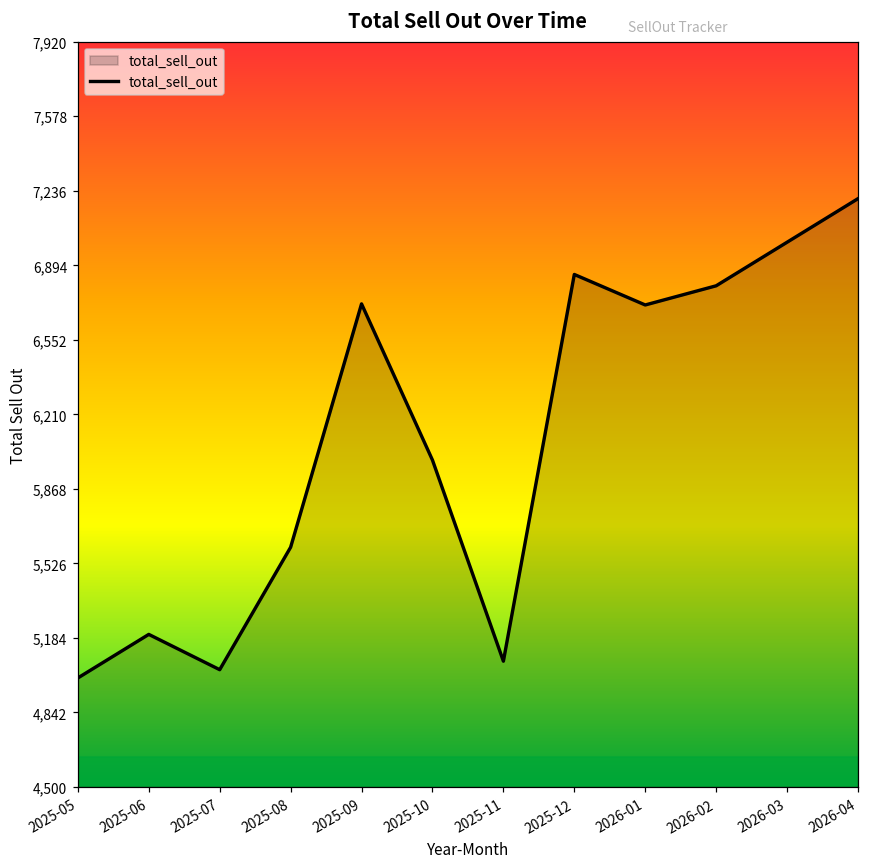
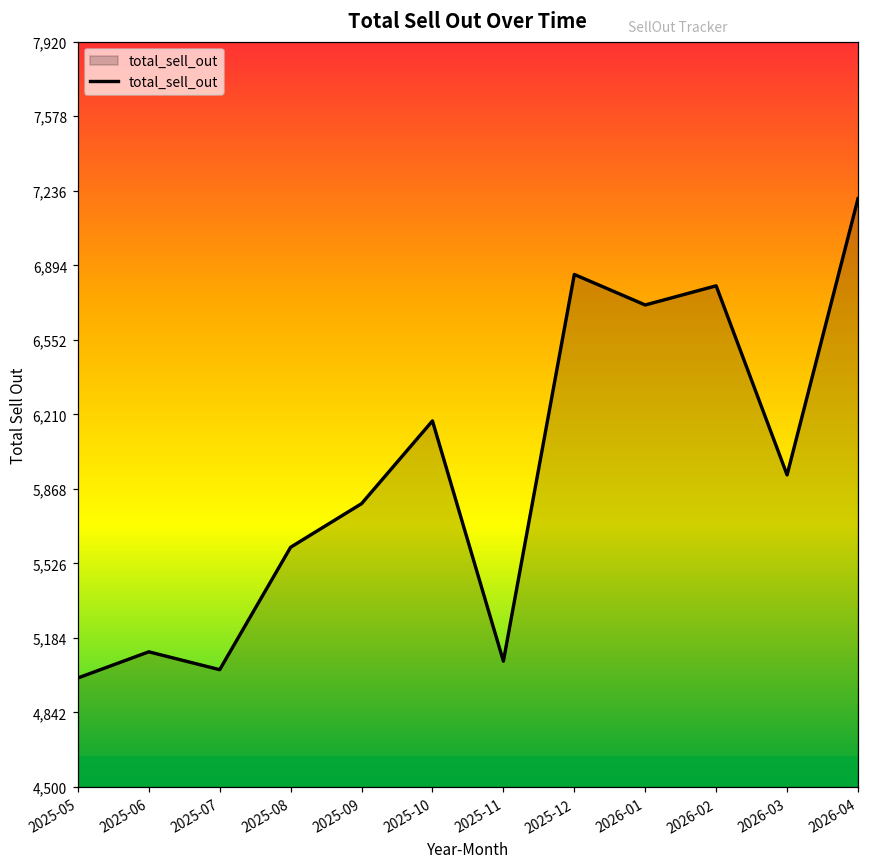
  {
    "2025-05": "5,000",
-   "2025-06": "5,200",
+   "2025-06": "5,120",
    "2025-07": "5,040",
    "2025-08": "5,600",
-   "2025-09": "6,720",
-   "2025-10": "6,000",
+   "2025-09": "5,800",
+   "2025-10": "6,180",
    "2025-11": "5,080",
    "2025-12": "6,850",
    "2026-01": "6,710",
    "2026-02": "6,800",
-   "2026-03": "7,000",
+   "2026-03": "5,930",
    "2026-04": "7,200"
  }
